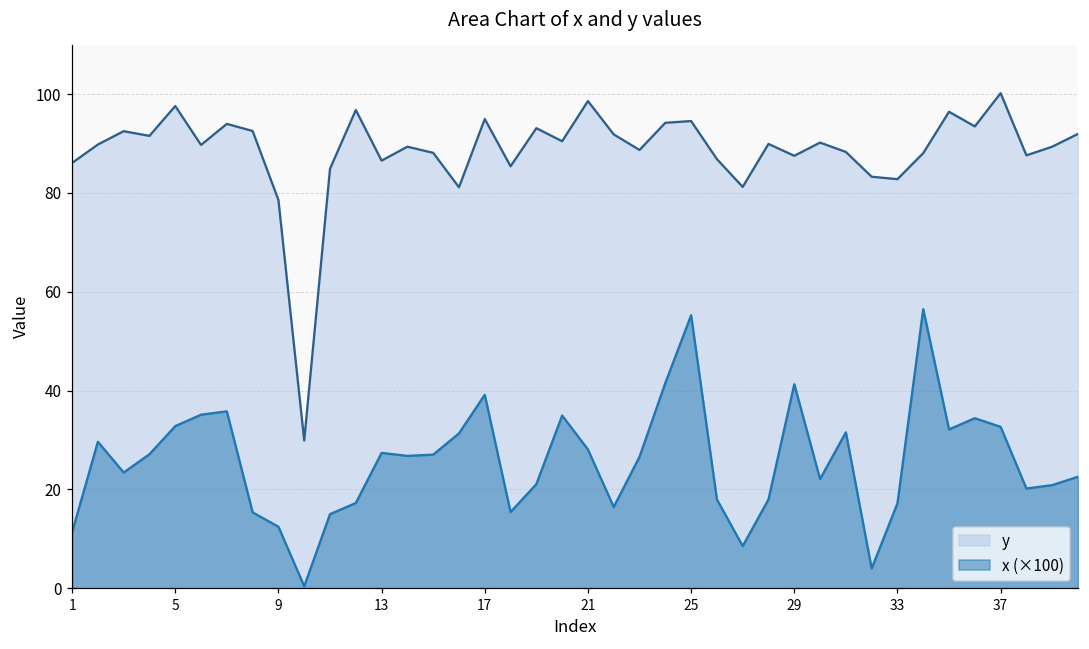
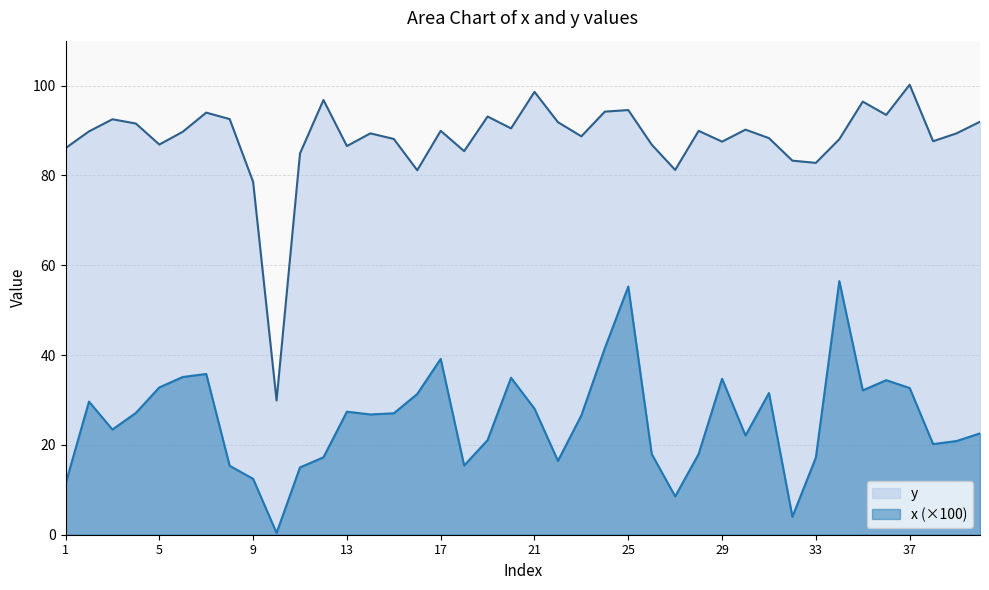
  {
    "y": {
      "1": 86,
-     "5": 98,
+     "5": 87,
      "9": 79,
      "13": 87,
-     "17": 95,
+     "17": 90,
      "21": 99,
      "25": 95,
      "29": 88,
      "33": 83,
      "37": 100
    },
    "x (×100)": {
      "1": 11,
      "5": 33,
      "9": 12,
      "13": 27,
      "17": 39,
      "21": 28,
      "25": 55,
-     "29": 41,
+     "29": 35,
      "33": 17,
      "37": 33
    }
  }
